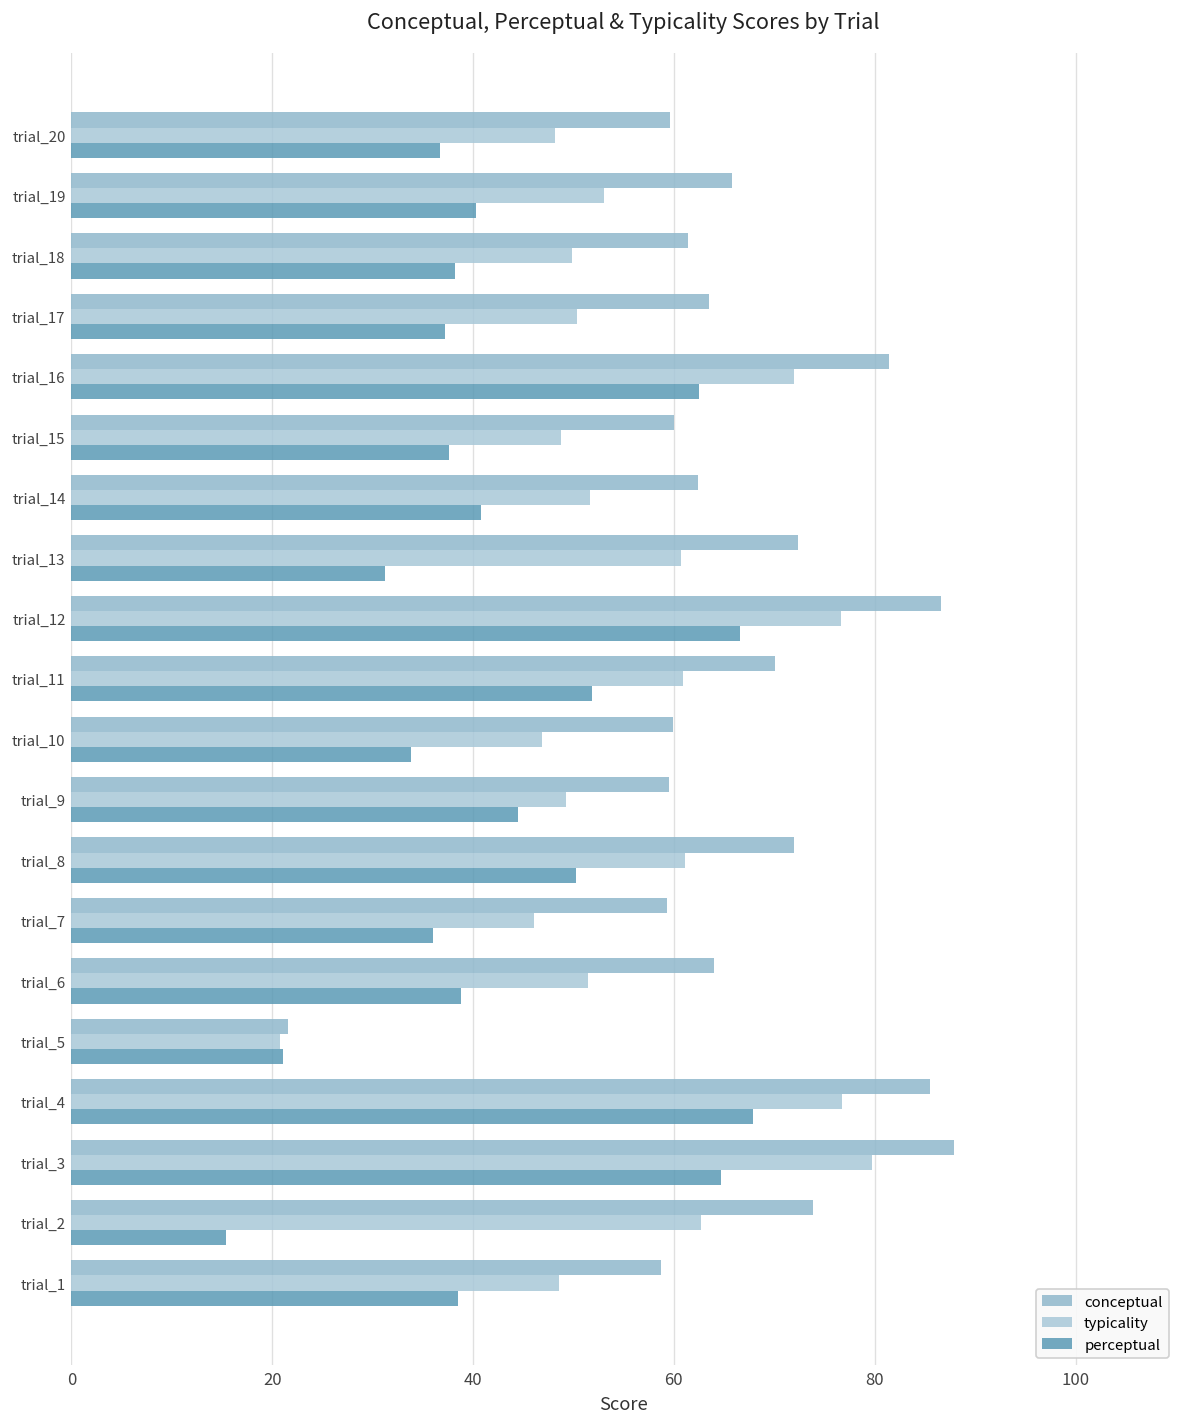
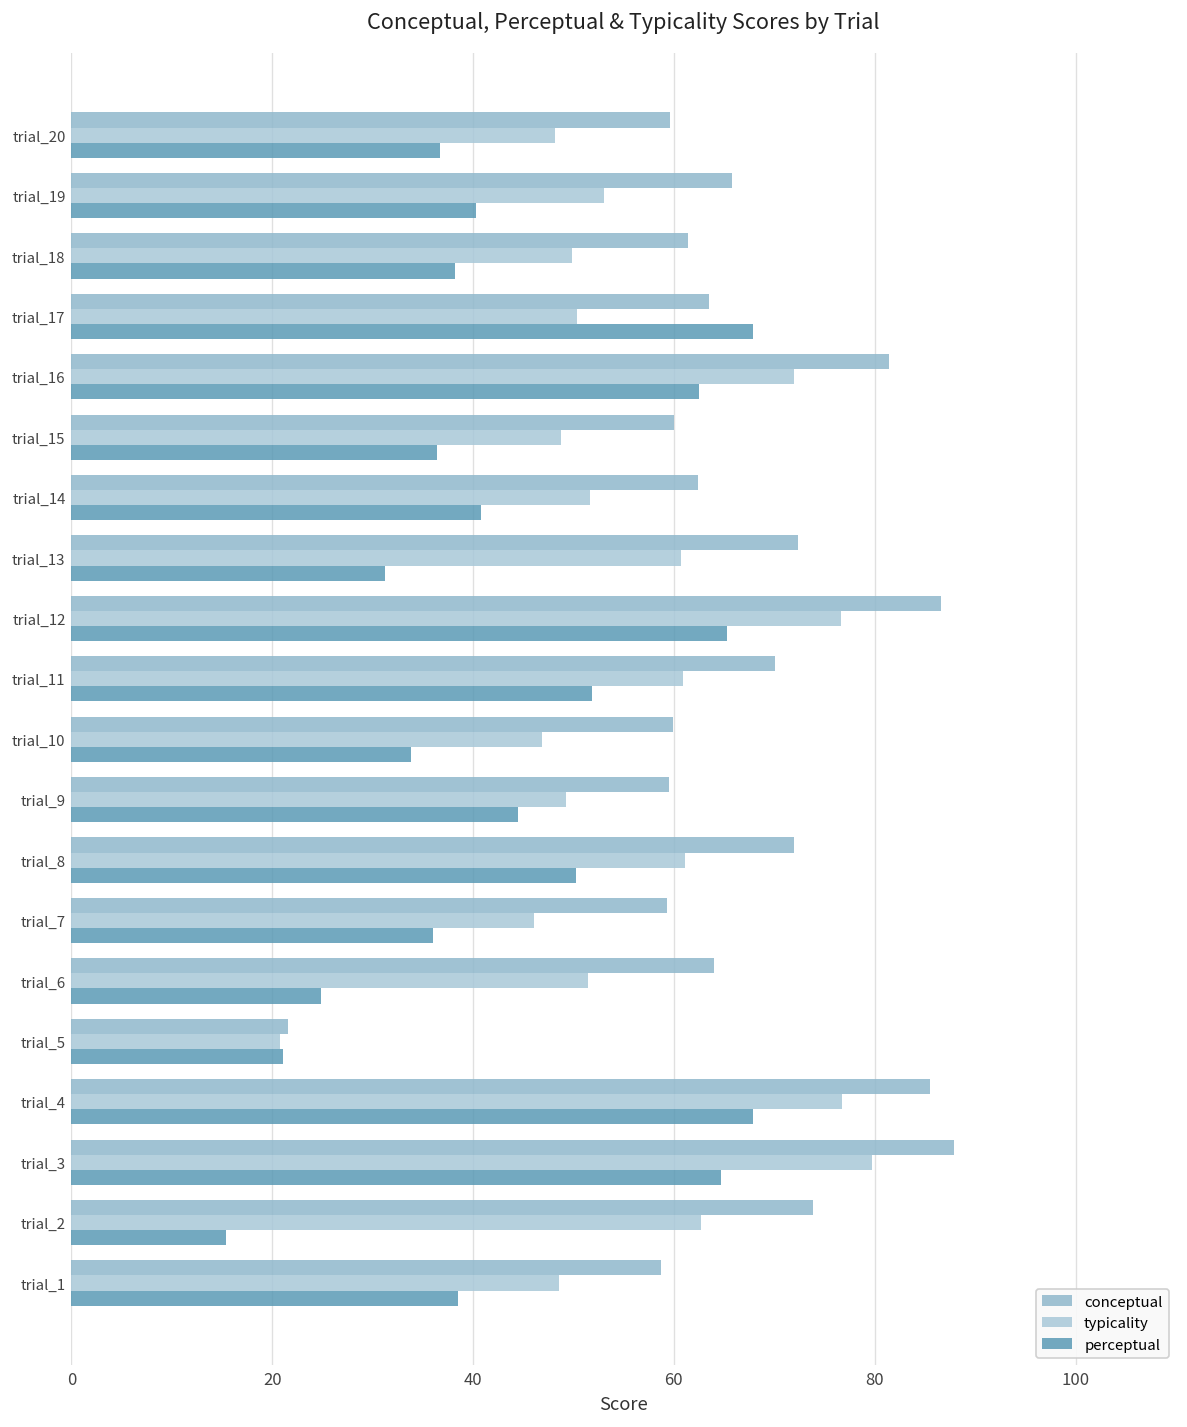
  {
    "perceptual": {
      "trial_20": 37,
      "trial_19": 40,
      "trial_18": 38,
-     "trial_17": 37,
+     "trial_17": 68,
      "trial_16": 63,
-     "trial_15": 38,
+     "trial_15": 36,
      "trial_14": 41,
      "trial_13": 31,
-     "trial_12": 67,
+     "trial_12": 65,
      "trial_11": 52,
      "trial_10": 34,
      "trial_9": 45,
      "trial_8": 50,
      "trial_7": 36,
-     "trial_6": 39,
+     "trial_6": 25,
      "trial_5": 21,
      "trial_4": 68,
      "trial_3": 65,
      "trial_2": 15,
      "trial_1": 38
    }
  }
